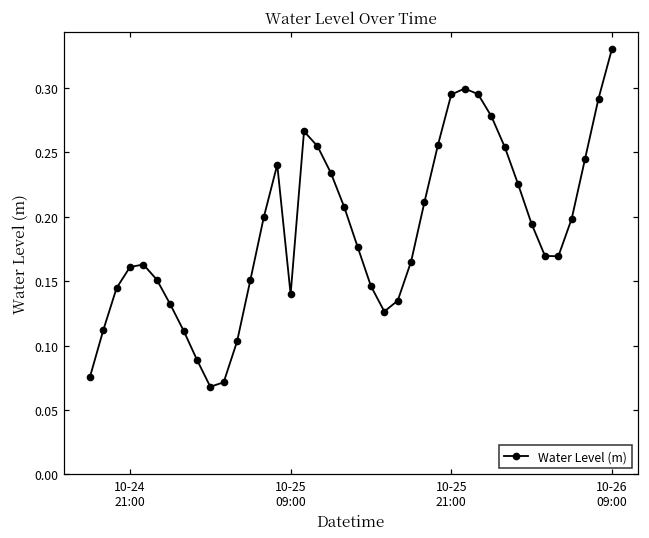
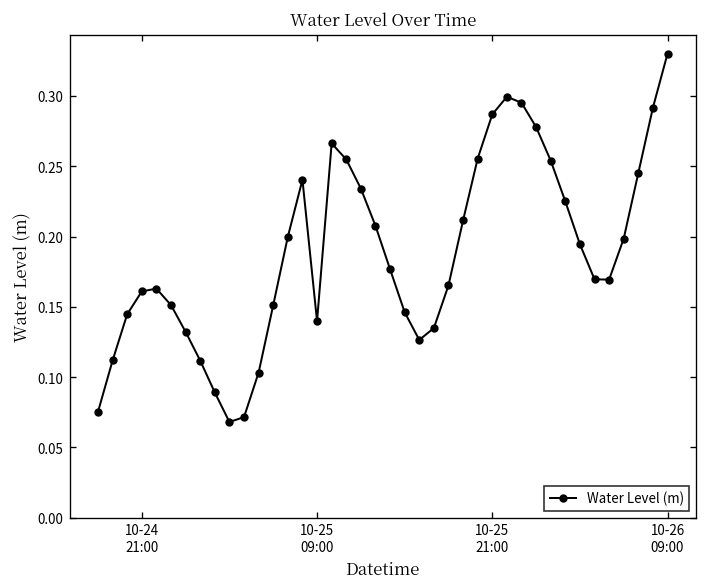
  {
    "10-24 21:00": 0.161,
    "10-25 09:00": 0.140,
-   "10-25 21:00": 0.295,
+   "10-25 21:00": 0.287,
    "10-26 09:00": 0.330
  }
